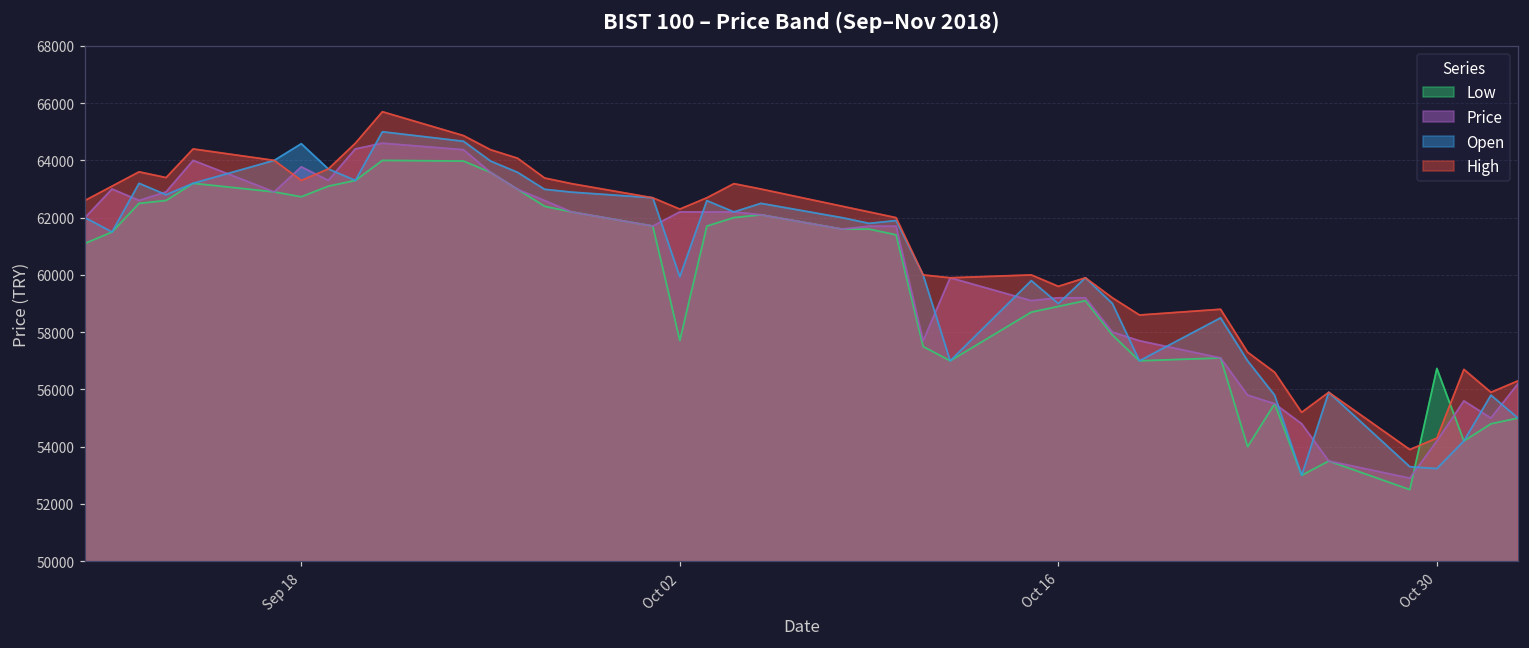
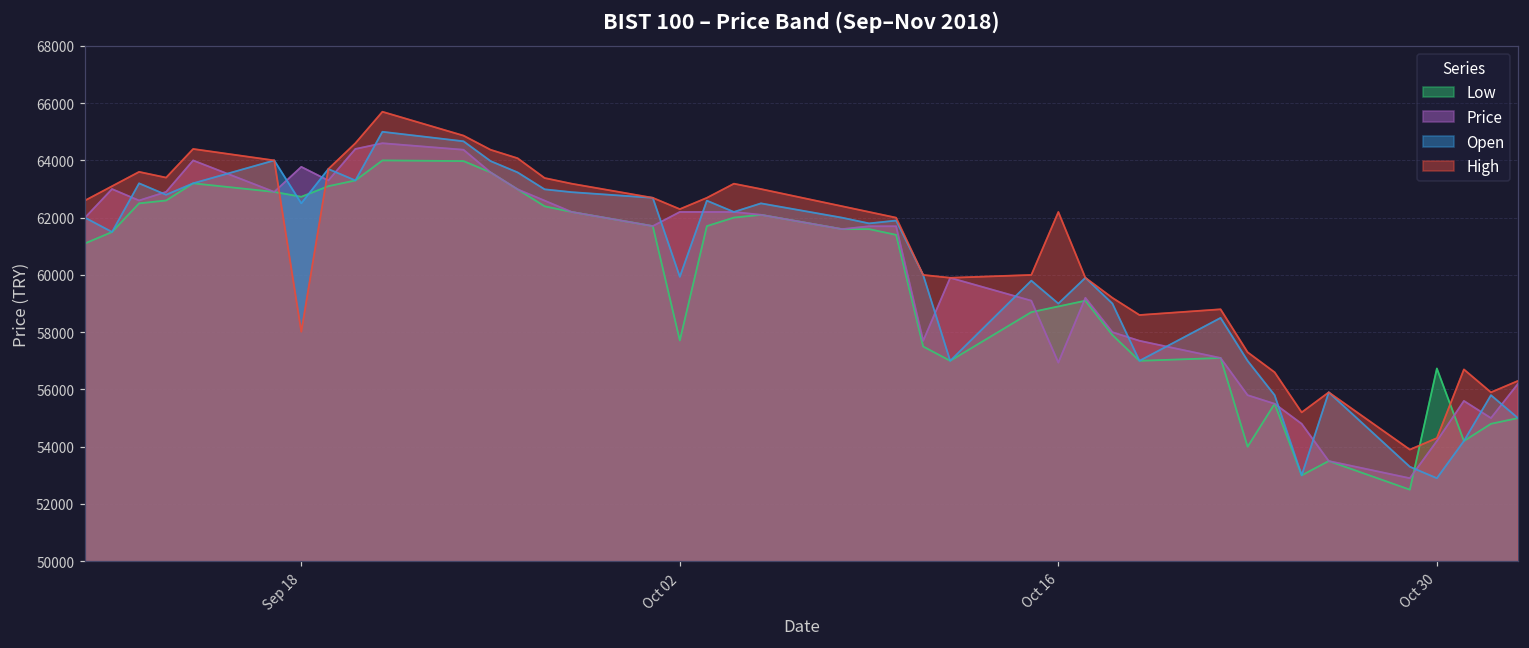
  {
    "Low": {
      "Sep 18": 62700,
      "Oct 02": 57700,
      "Oct 16": 58900,
      "Oct 30": 56700
    },
    "Price": {
      "Sep 18": 63800,
      "Oct 02": 62200,
-     "Oct 16": 59200,
+     "Oct 16": 56900,
      "Oct 30": 54200
    },
    "Open": {
-     "Sep 18": 64600,
+     "Sep 18": 62500,
      "Oct 02": 59900,
      "Oct 16": 59000,
-     "Oct 30": 53200
+     "Oct 30": 52900
    },
    "High": {
-     "Sep 18": 63300,
+     "Sep 18": 58000,
      "Oct 02": 62300,
-     "Oct 16": 59600,
+     "Oct 16": 62200,
      "Oct 30": 54300
    }
  }
